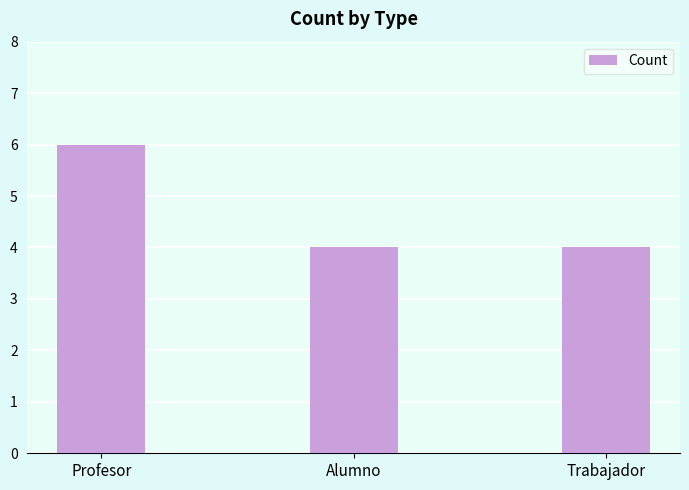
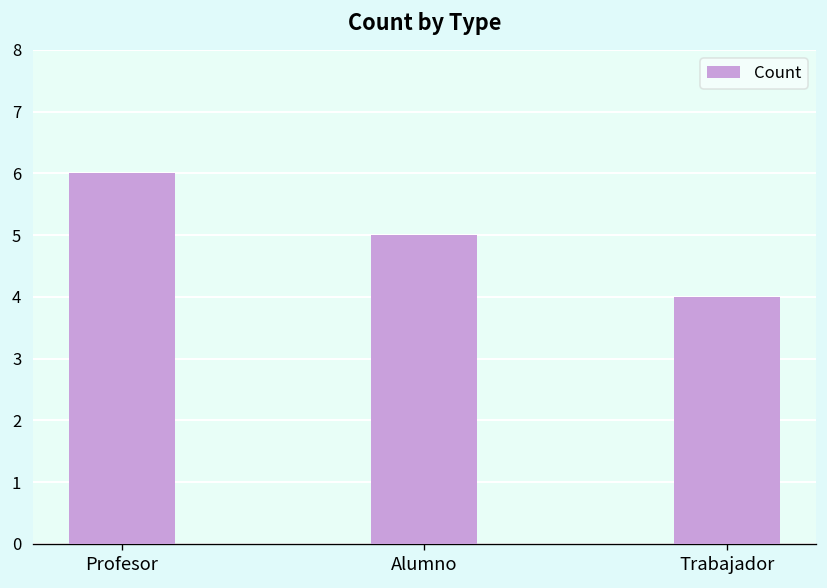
  {
    "Profesor": 6,
-   "Alumno": 4,
+   "Alumno": 5,
    "Trabajador": 4
  }
